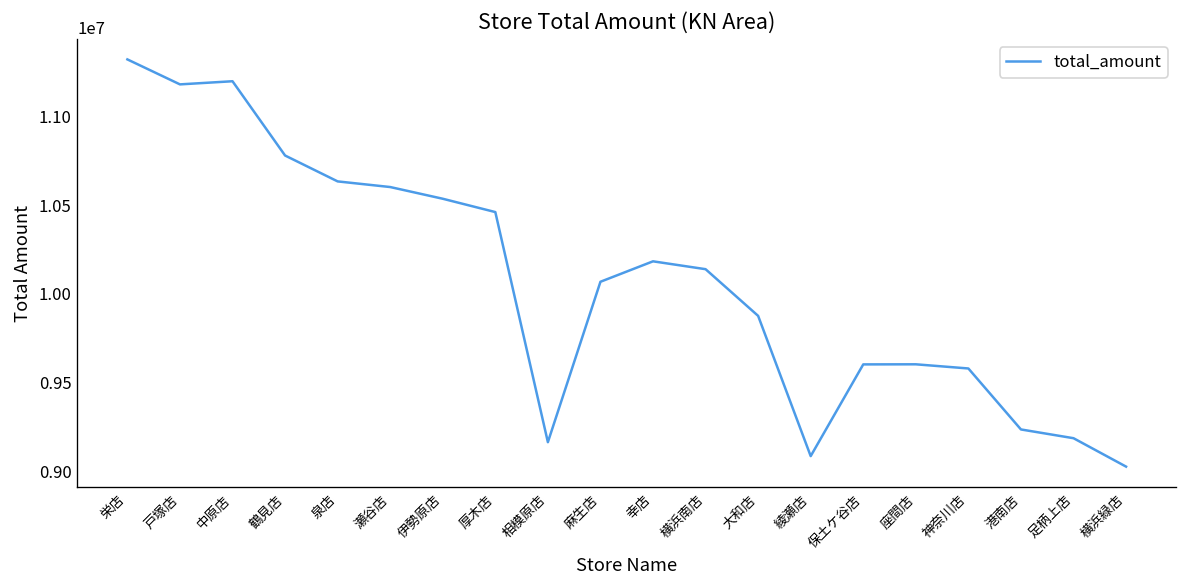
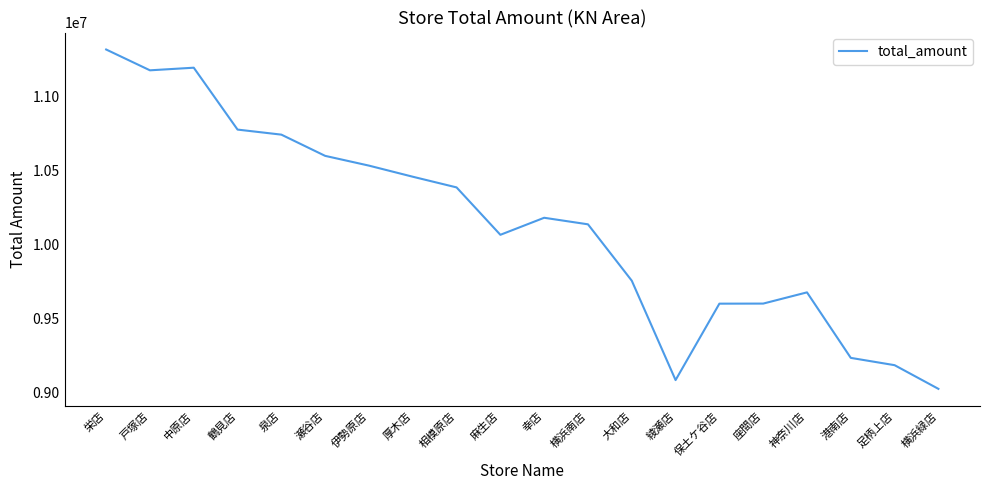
  {
    "栄店": 11320000,
    "戸塚店": 11180000,
    "中原店": 11200000,
    "鶴見店": 10780000,
-   "泉店": 10630000,
+   "泉店": 10740000,
    "瀬谷店": 10600000,
    "伊勢原店": 10540000,
    "厚木店": 10460000,
-   "相模原店": 9160000,
+   "相模原店": 10390000,
    "麻生店": 10070000,
    "幸店": 10180000,
    "横浜南店": 10140000,
-   "大和店": 9880000,
+   "大和店": 9760000,
    "綾瀬店": 9090000,
    "保土ケ谷店": 9600000,
    "座間店": 9600000,
-   "神奈川店": 9580000,
+   "神奈川店": 9680000,
    "港南店": 9240000,
    "足柄上店": 9190000,
    "横浜緑店": 9030000
  }
